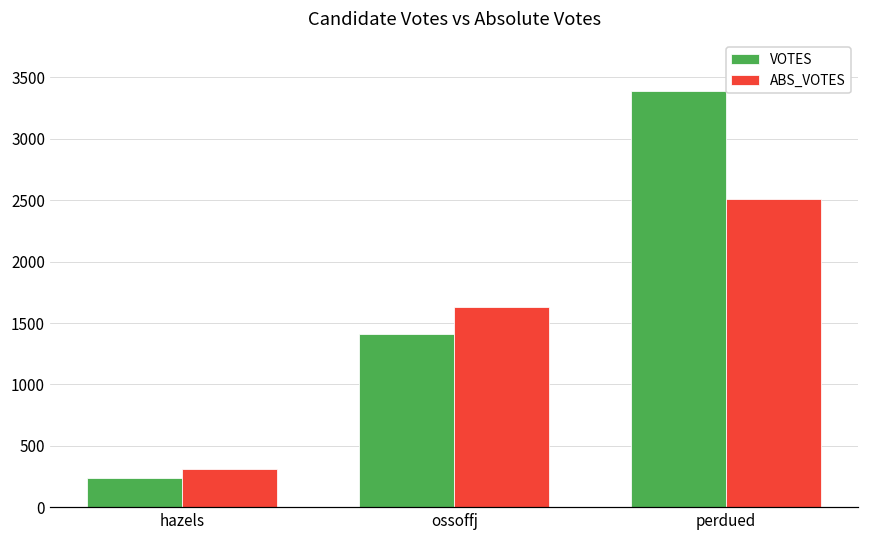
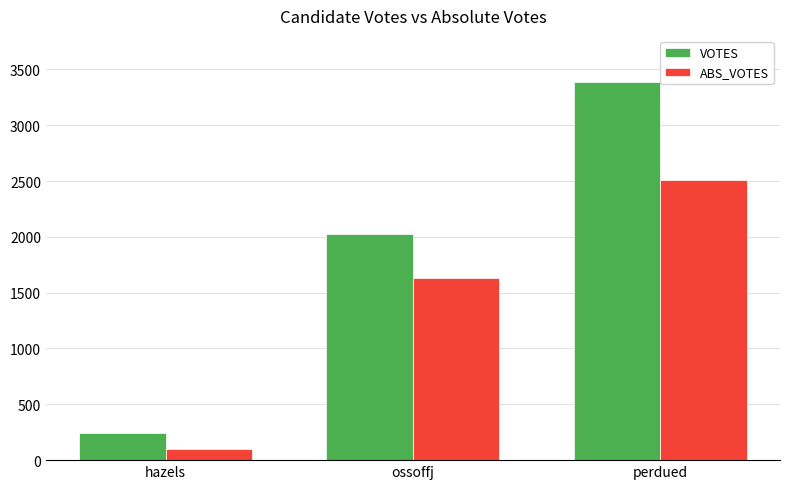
  {
    "VOTES": {
      "hazels": 240,
-     "ossoffj": 1410,
+     "ossoffj": 2030,
      "perdued": 3390
    },
    "ABS_VOTES": {
-     "hazels": 320,
+     "hazels": 100,
      "ossoffj": 1630,
      "perdued": 2510
    }
  }
